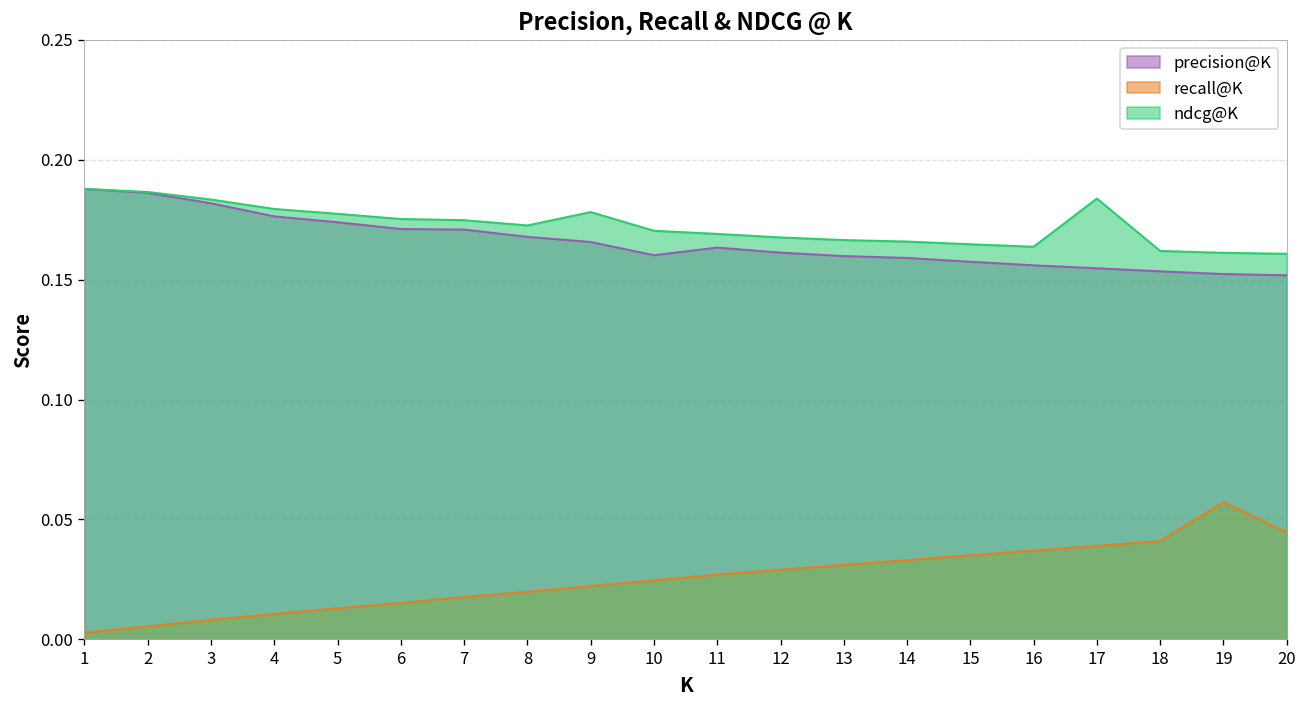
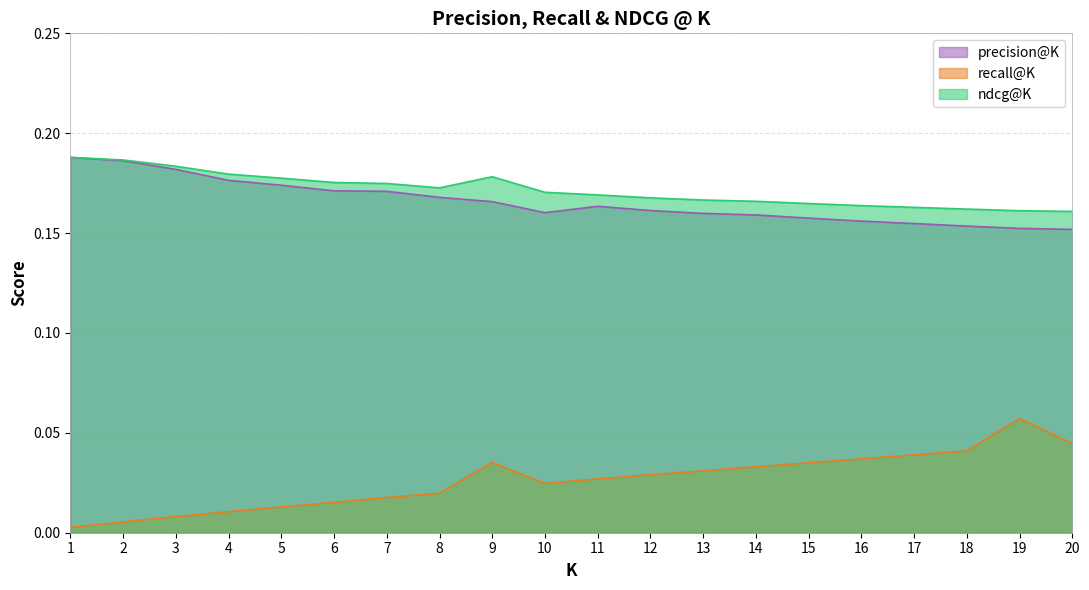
  {
    "precision@K": {
      "3": 0.182,
      "4": 0.176,
      "5": 0.174,
      "6": 0.171,
      "7": 0.171,
      "8": 0.168,
      "9": 0.166,
      "10": 0.160,
      "11": 0.163,
      "12": 0.161,
      "13": 0.160,
      "14": 0.159,
      "15": 0.158,
      "16": 0.156,
      "17": 0.155,
      "18": 0.153,
      "19": 0.152,
      "20": 0.152
    },
    "recall@K": {
      "1": 0.003,
      "2": 0.005,
      "3": 0.008,
      "4": 0.011,
      "5": 0.013,
      "6": 0.015,
      "7": 0.018,
      "8": 0.020,
-     "9": 0.022,
+     "9": 0.035,
      "10": 0.025,
      "11": 0.027,
      "12": 0.029,
      "13": 0.031,
      "14": 0.033,
      "15": 0.035,
      "16": 0.037,
      "17": 0.039,
      "18": 0.041,
      "19": 0.057,
      "20": 0.045
    },
    "ndcg@K": {
      "3": 0.183,
      "4": 0.180,
      "5": 0.178,
      "6": 0.175,
      "7": 0.175,
      "8": 0.173,
      "9": 0.178,
      "10": 0.170,
      "11": 0.169,
      "12": 0.168,
      "13": 0.167,
      "14": 0.166,
      "15": 0.165,
      "16": 0.164,
-     "17": 0.184,
+     "17": 0.163,
      "18": 0.162,
      "19": 0.161,
      "20": 0.161
    }
  }
